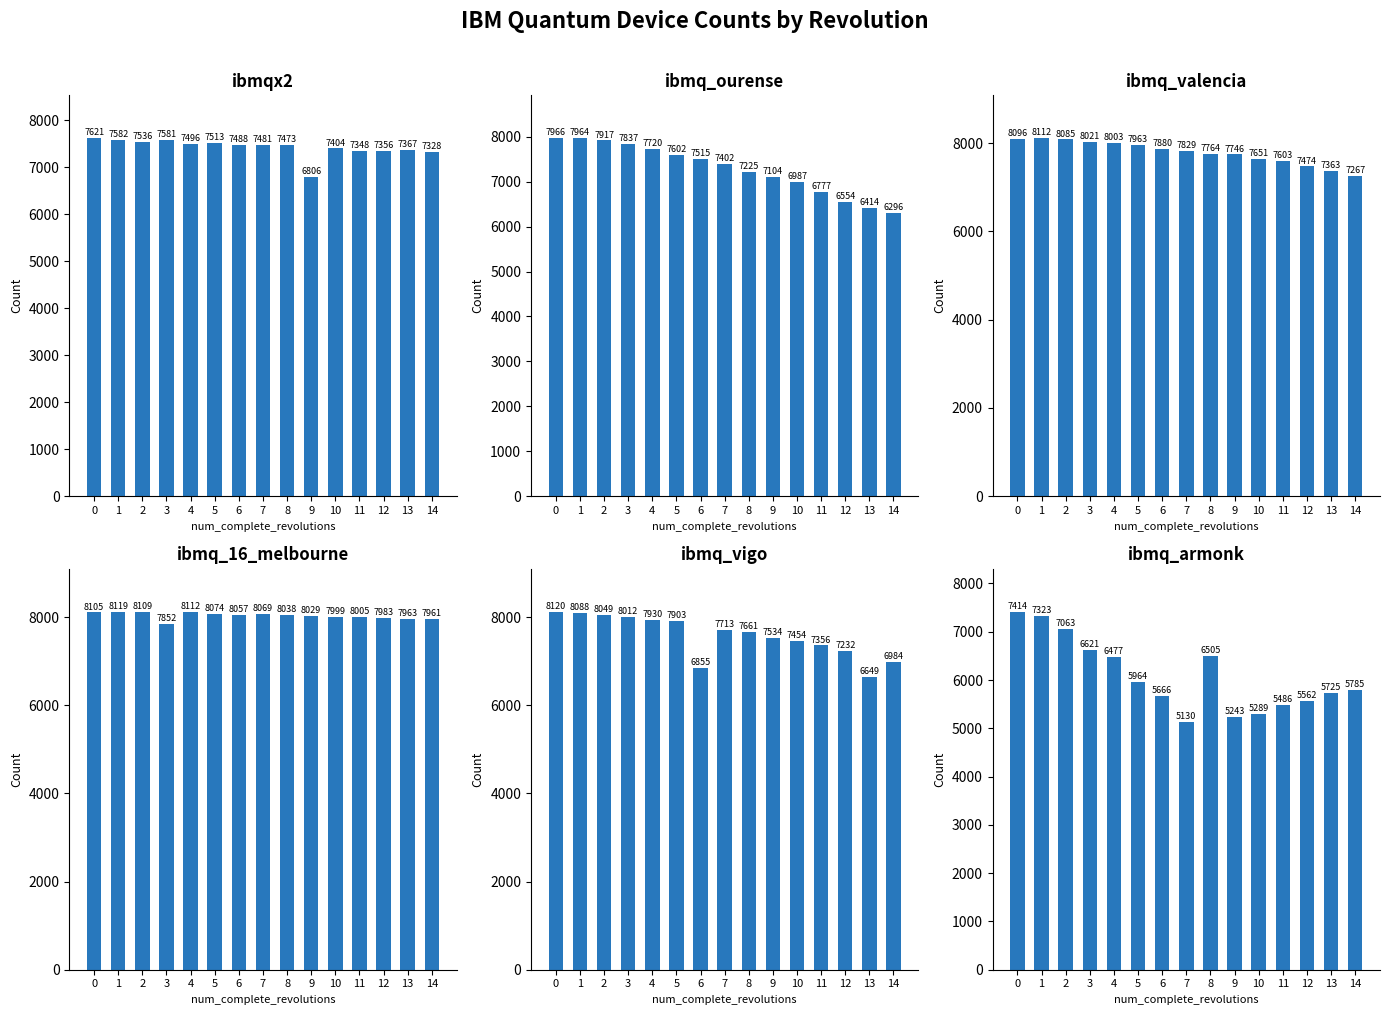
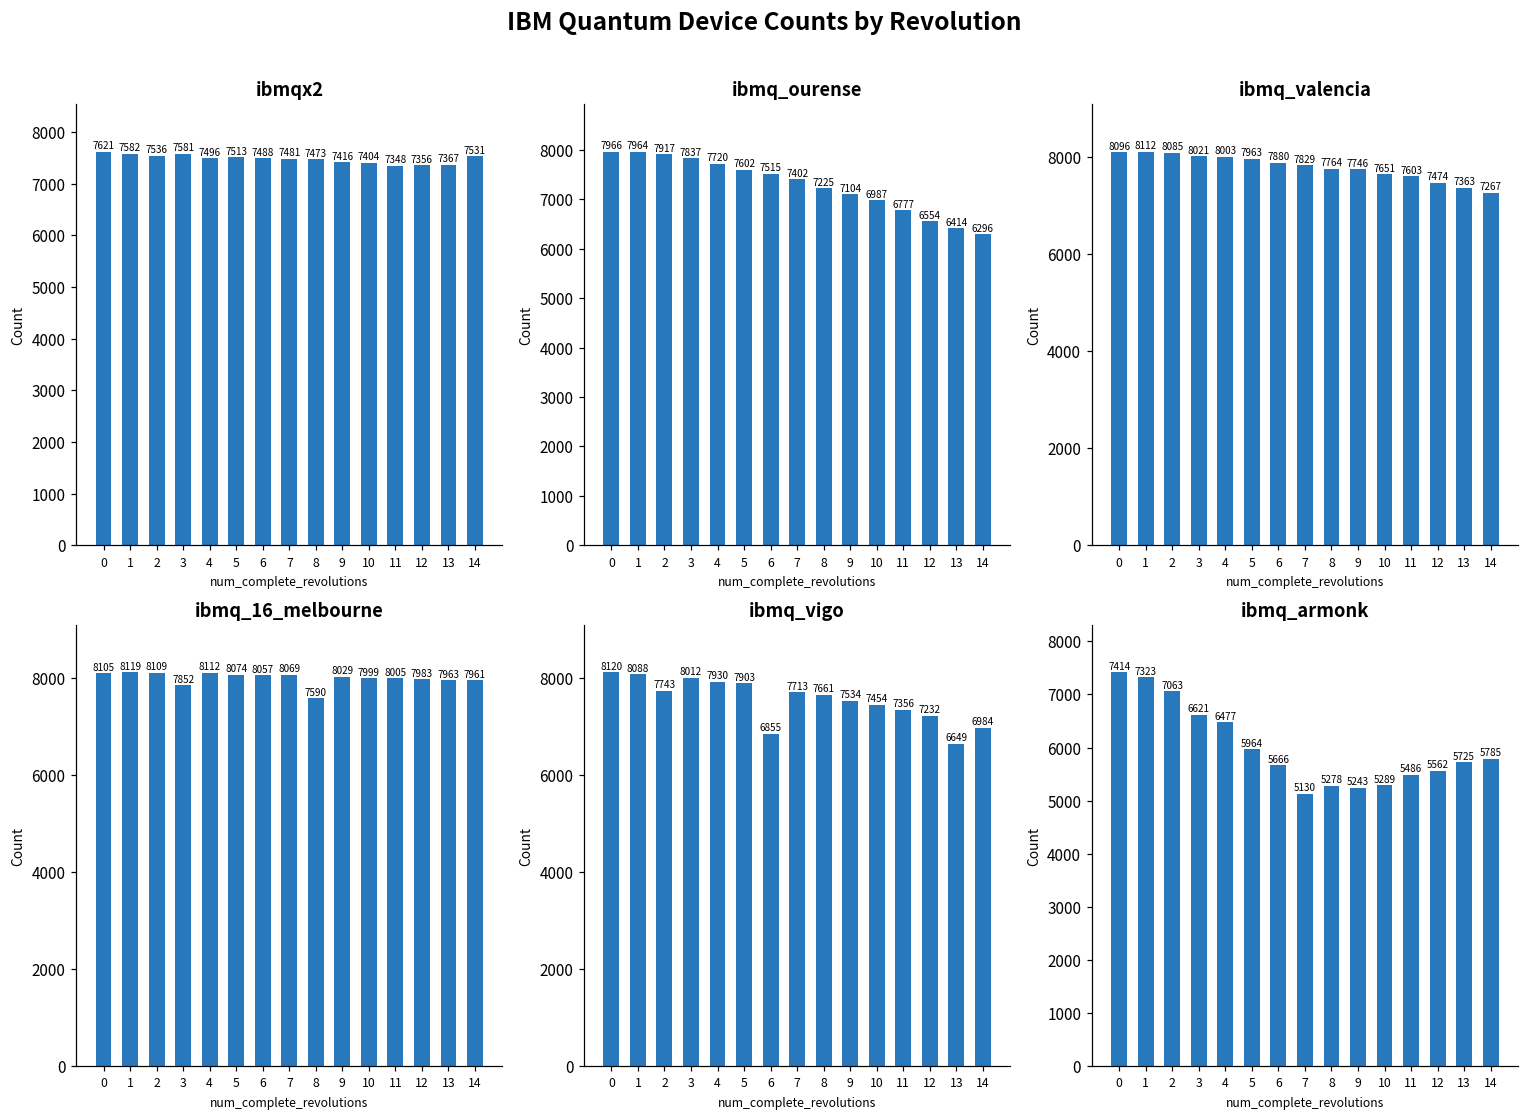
  {
    "ibmqx2": {
      "0": 7621,
      "1": 7582,
      "2": 7536,
      "3": 7581,
      "4": 7496,
      "5": 7513,
      "6": 7488,
      "7": 7481,
      "8": 7473,
-     "9": 6806,
+     "9": 7416,
      "10": 7404,
      "11": 7348,
      "12": 7356,
      "13": 7367,
-     "14": 7328
+     "14": 7531
    },
    "ibmq_ourense": {
      "0": 7966,
      "1": 7964,
      "2": 7917,
      "3": 7837,
      "4": 7720,
      "5": 7602,
      "6": 7515,
      "7": 7402,
      "8": 7225,
      "9": 7104,
      "10": 6987,
      "11": 6777,
      "12": 6554,
      "13": 6414,
      "14": 6296
    },
    "ibmq_valencia": {
      "0": 8096,
      "1": 8112,
      "2": 8085,
      "3": 8021,
      "4": 8003,
      "5": 7963,
      "6": 7880,
      "7": 7829,
      "8": 7764,
      "9": 7746,
      "10": 7651,
      "11": 7603,
      "12": 7474,
      "13": 7363,
      "14": 7267
    },
    "ibmq_16_melbourne": {
      "0": 8105,
      "1": 8119,
      "2": 8109,
      "3": 7852,
      "4": 8112,
      "5": 8074,
      "6": 8057,
      "7": 8069,
-     "8": 8038,
+     "8": 7590,
      "9": 8029,
      "10": 7999,
      "11": 8005,
      "12": 7983,
      "13": 7963,
      "14": 7961
    },
    "ibmq_vigo": {
      "0": 8120,
      "1": 8088,
-     "2": 8049,
+     "2": 7743,
      "3": 8012,
      "4": 7930,
      "5": 7903,
      "6": 6855,
      "7": 7713,
      "8": 7661,
      "9": 7534,
      "10": 7454,
      "11": 7356,
      "12": 7232,
      "13": 6649,
      "14": 6984
    },
    "ibmq_armonk": {
      "0": 7414,
      "1": 7323,
      "2": 7063,
      "3": 6621,
      "4": 6477,
      "5": 5964,
      "6": 5666,
      "7": 5130,
-     "8": 6505,
+     "8": 5278,
      "9": 5243,
      "10": 5289,
      "11": 5486,
      "12": 5562,
      "13": 5725,
      "14": 5785
    }
  }
